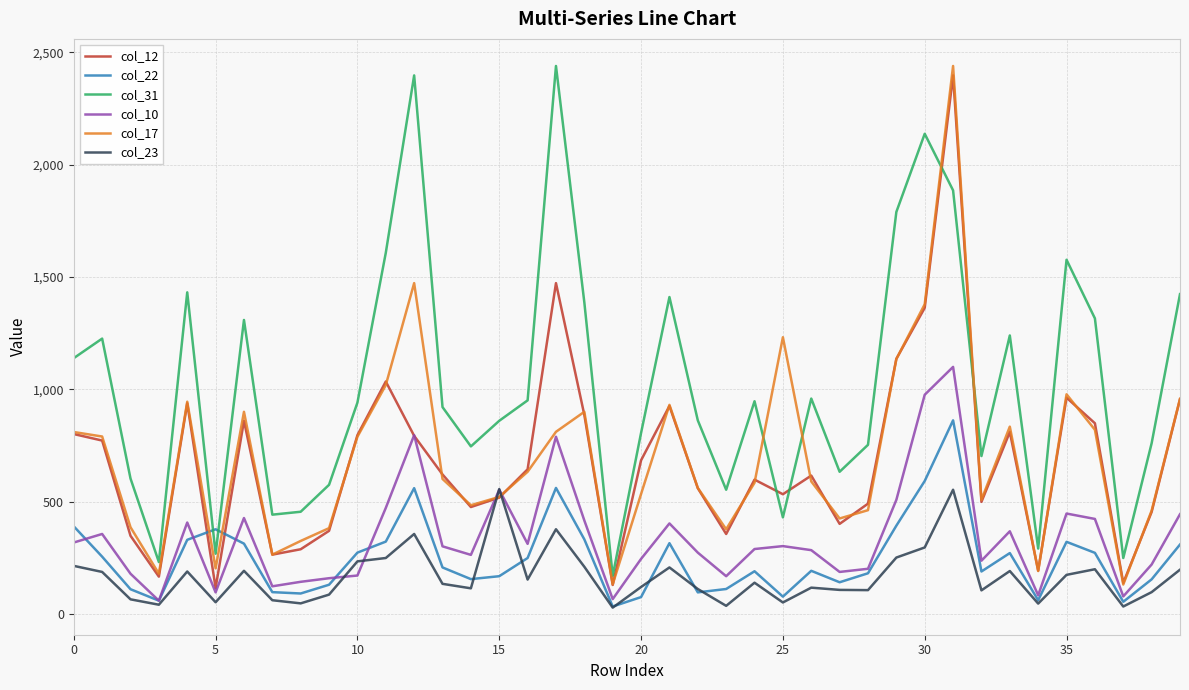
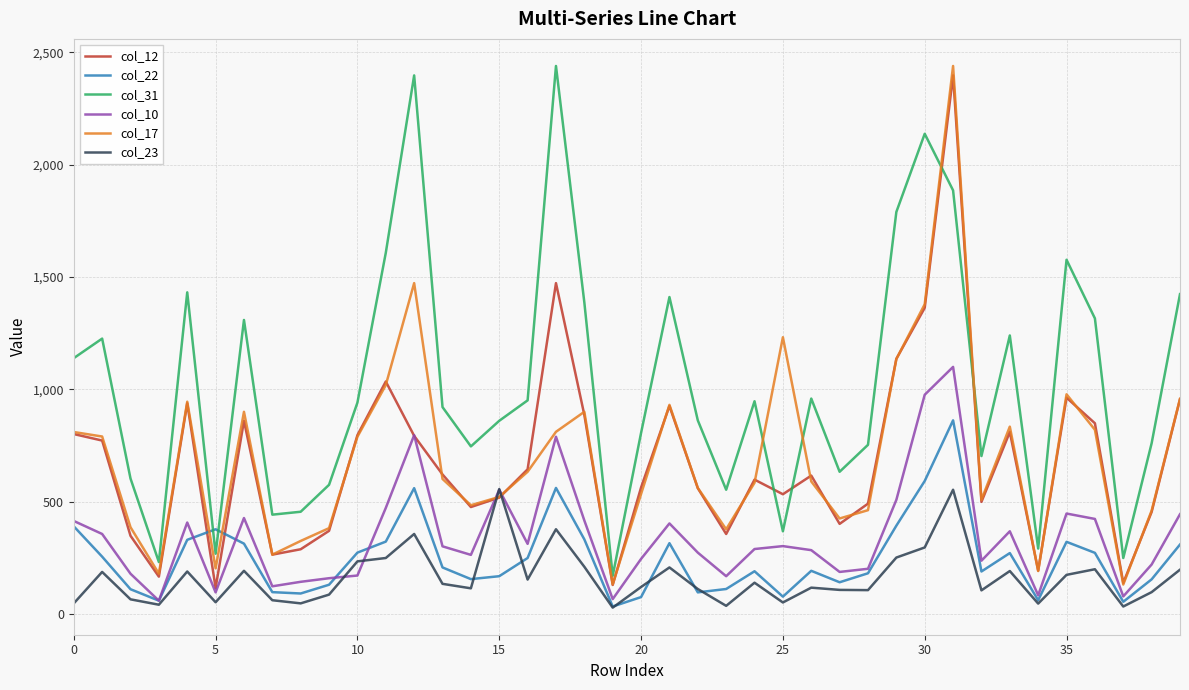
  {
    "col_12": {
      "5": "120",
-     "20": "680",
+     "20": "560",
      "25": "530",
      "30": "1,360",
      "35": "960"
    },
    "col_22": {
      "0": "390",
      "5": "380",
      "10": "270",
      "15": "170",
      "20": "80",
      "25": "80",
      "30": "590",
      "35": "320"
    },
    "col_31": {
      "0": "1,140",
      "5": "270",
      "10": "940",
      "15": "860",
      "20": "810",
-     "25": "430",
+     "25": "370",
      "30": "2,140",
      "35": "1,580"
    },
    "col_10": {
-     "0": "320",
+     "0": "410",
      "5": "100",
      "10": "170",
      "20": "250",
      "25": "300",
      "30": "980",
      "35": "450"
    },
    "col_17": {
      "5": "200",
      "20": "530",
      "25": "1,230",
      "30": "1,380",
      "35": "980"
    },
    "col_23": {
-     "0": "210",
+     "0": "50",
      "5": "50",
      "10": "230",
      "20": "120",
      "25": "50",
      "30": "300",
      "35": "170"
    }
  }
